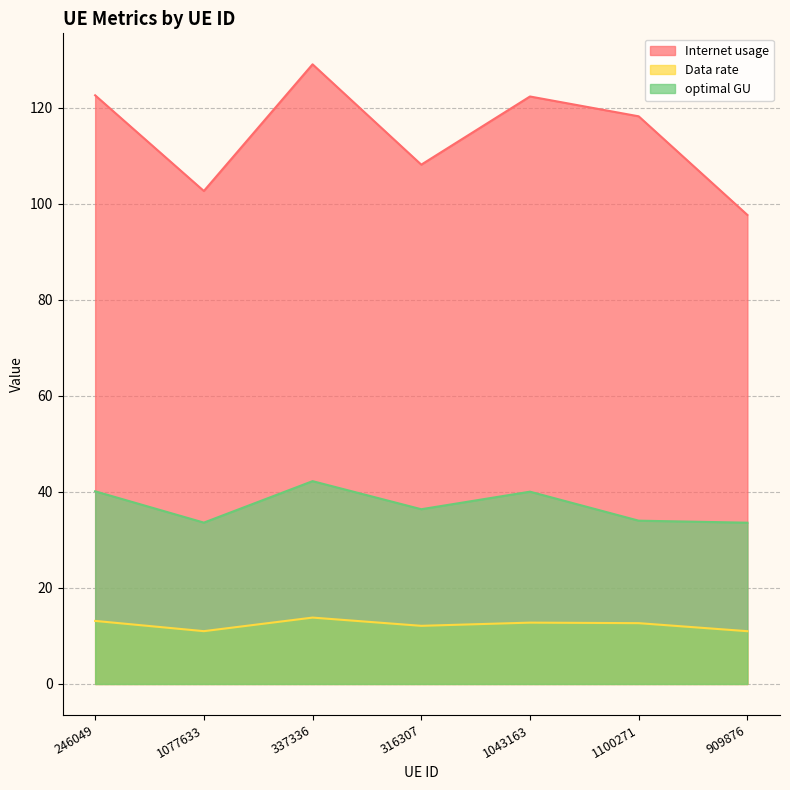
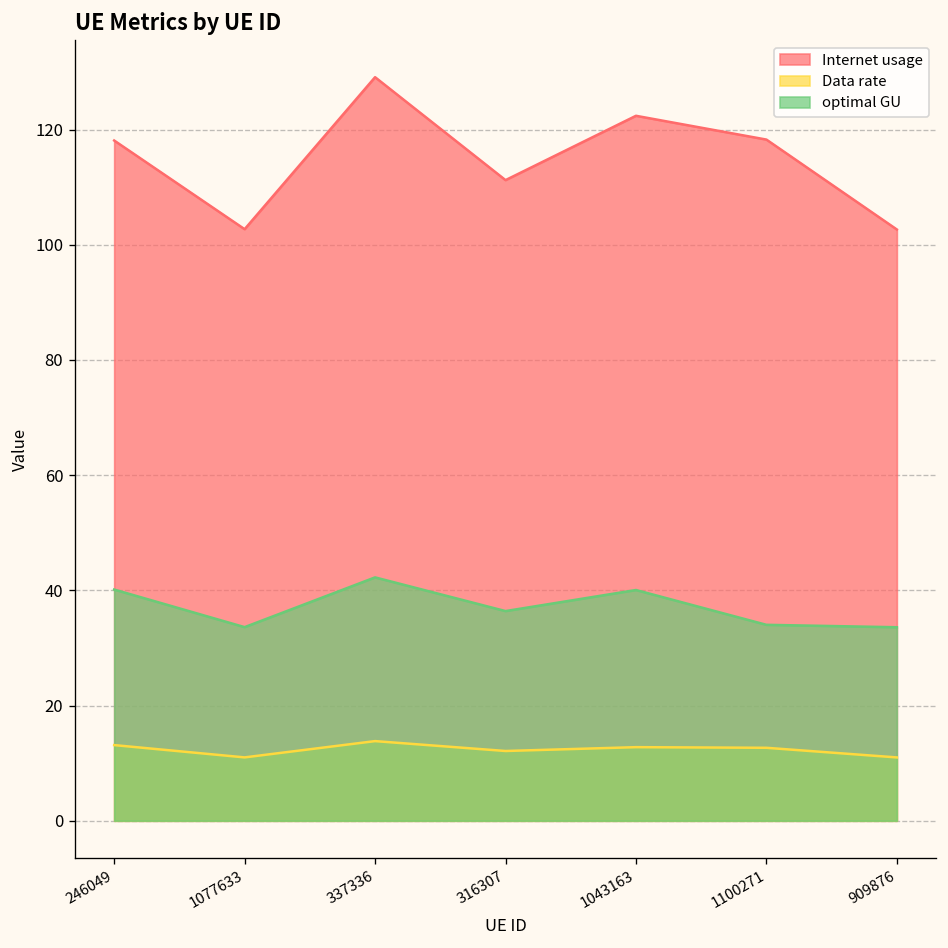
  {
    "Internet usage": {
-     "246049": 123,
+     "246049": 118,
      "1077633": 103,
      "337336": 129,
-     "316307": 108,
+     "316307": 111,
      "1043163": 122,
      "1100271": 118,
-     "909876": 98
+     "909876": 103
    },
    "Data rate": {
      "246049": 13,
      "1077633": 11,
      "337336": 14,
      "316307": 12,
      "1043163": 13,
      "1100271": 13,
      "909876": 11
    },
    "optimal GU": {
      "246049": 40,
      "1077633": 34,
      "337336": 42,
      "316307": 36,
      "1043163": 40,
      "1100271": 34,
      "909876": 34
    }
  }
